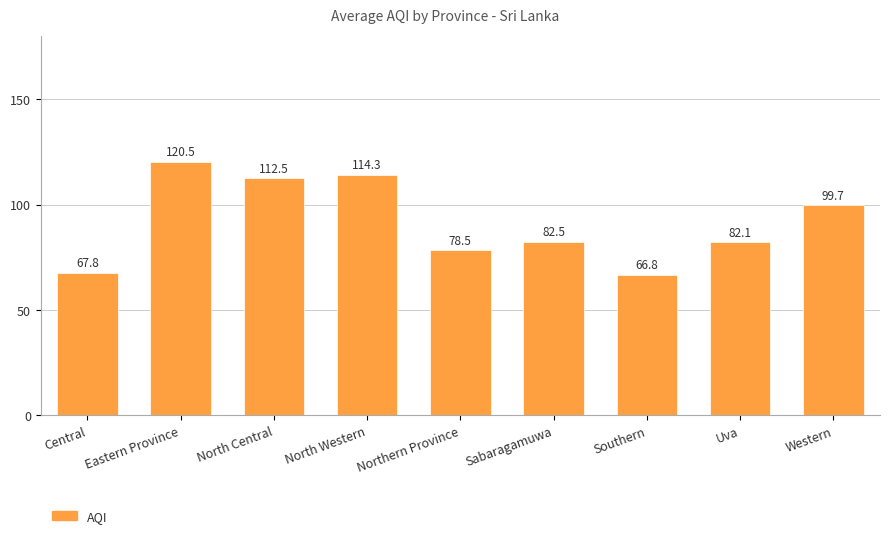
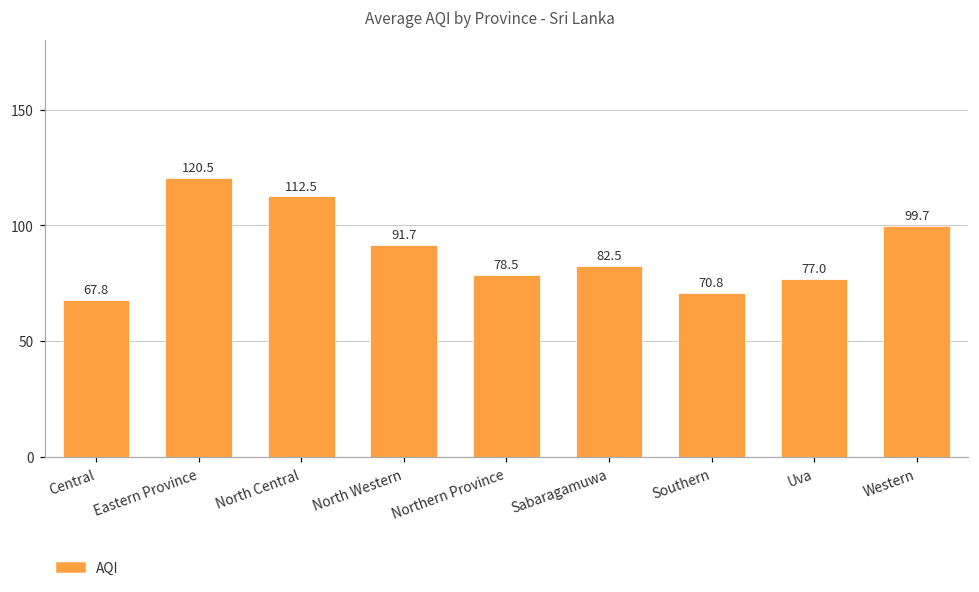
  {
    "Central": 67.8,
    "Eastern Province": 120.5,
    "North Central": 112.5,
-   "North Western": 114.3,
+   "North Western": 91.7,
    "Northern Province": 78.5,
    "Sabaragamuwa": 82.5,
-   "Southern": 66.8,
-   "Uva": 82.1,
+   "Southern": 70.8,
+   "Uva": 77.0,
    "Western": 99.7
  }
